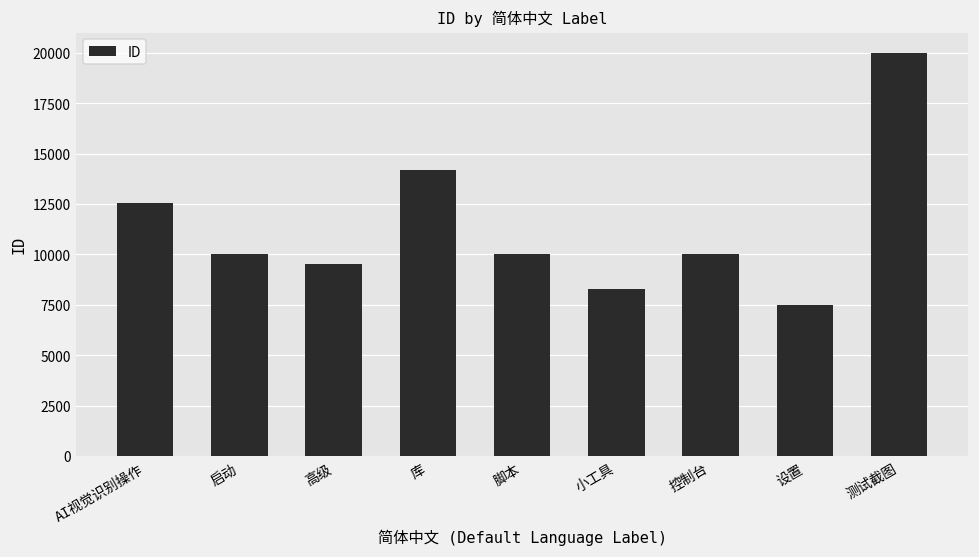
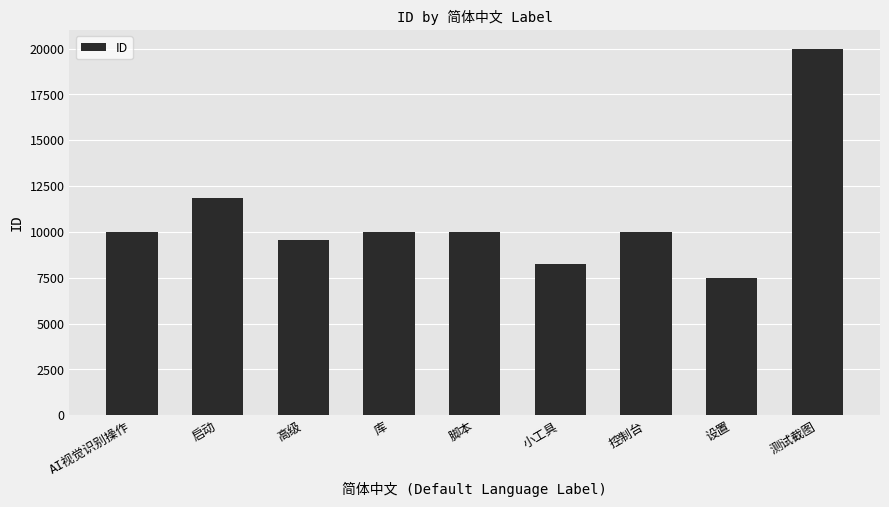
  {
-   "AI视觉识别操作": 12500,
-   "启动": 10000,
+   "AI视觉识别操作": 10000,
+   "启动": 11900,
    "高级": 9500,
-   "库": 14200,
+   "库": 10000,
    "脚本": 10000,
    "小工具": 8300,
    "控制台": 10000,
    "设置": 7500,
    "测试截图": 20000
  }
